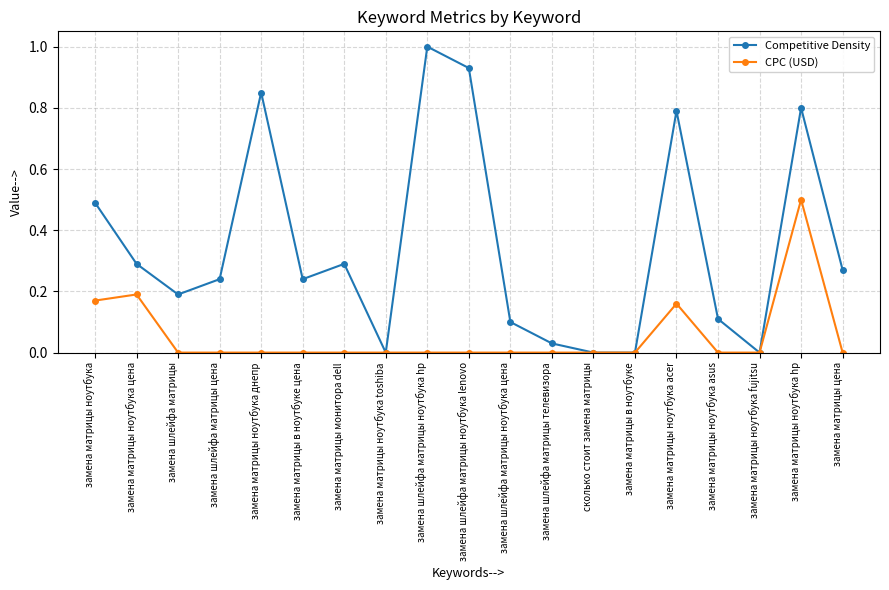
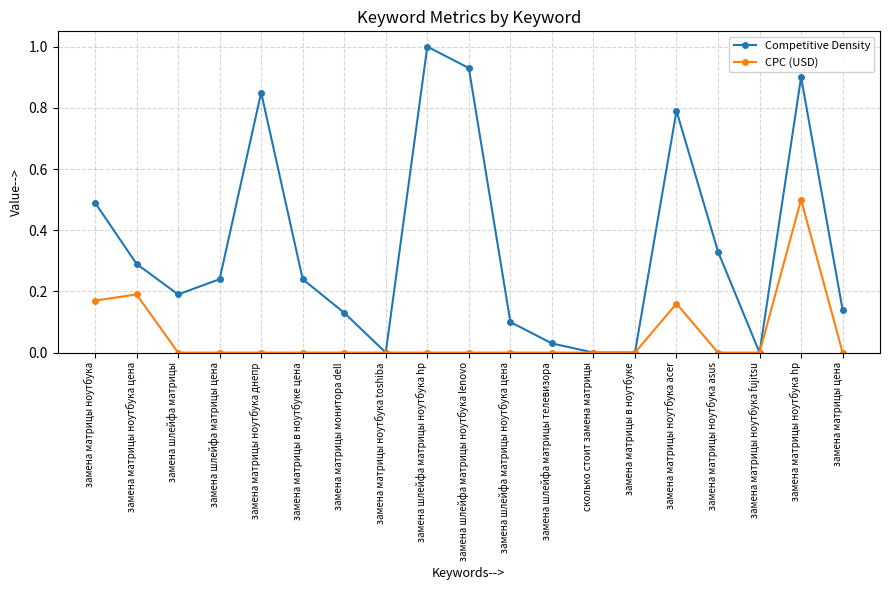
  {
    "Competitive Density": {
      "замена матрицы ноутбука": 0.49,
      "замена матрицы ноутбука цена": 0.29,
      "замена шлейфа матрицы": 0.19,
      "замена шлейфа матрицы цена": 0.24,
      "замена матрицы ноутбука днепр": 0.85,
      "замена матрицы в ноутбуке цена": 0.24,
-     "замена матрицы монитора dell": 0.29,
+     "замена матрицы монитора dell": 0.13,
      "замена шлейфа матрицы ноутбука hp": 1.00,
      "замена шлейфа матрицы ноутбука lenovo": 0.93,
      "замена шлейфа матрицы ноутбука цена": 0.10,
      "замена шлейфа матрицы телевизора": 0.03,
      "замена матрицы ноутбука acer": 0.79,
-     "замена матрицы ноутбука asus": 0.11,
-     "замена матрицы ноутбука hp": 0.8,
-     "замена матрицы цена": 0.27
+     "замена матрицы ноутбука asus": 0.33,
+     "замена матрицы ноутбука hp": 0.9,
+     "замена матрицы цена": 0.14
    },
    "CPC (USD)": {
      "замена матрицы ноутбука": 0.17,
      "замена матрицы ноутбука цена": 0.19,
      "замена шлейфа матрицы": 0.00,
      "замена шлейфа матрицы цена": 0.00,
      "замена матрицы ноутбука днепр": 0.00,
      "замена матрицы в ноутбуке цена": 0.00,
      "замена матрицы монитора dell": 0.00,
      "замена шлейфа матрицы ноутбука hp": 0.00,
      "замена шлейфа матрицы ноутбука lenovo": 0.00,
      "замена шлейфа матрицы ноутбука цена": 0.00,
      "замена шлейфа матрицы телевизора": 0.00,
      "замена матрицы ноутбука acer": 0.16,
      "замена матрицы ноутбука asus": 0.00,
      "замена матрицы ноутбука hp": 0.50,
      "замена матрицы цена": 0.00
    }
  }
